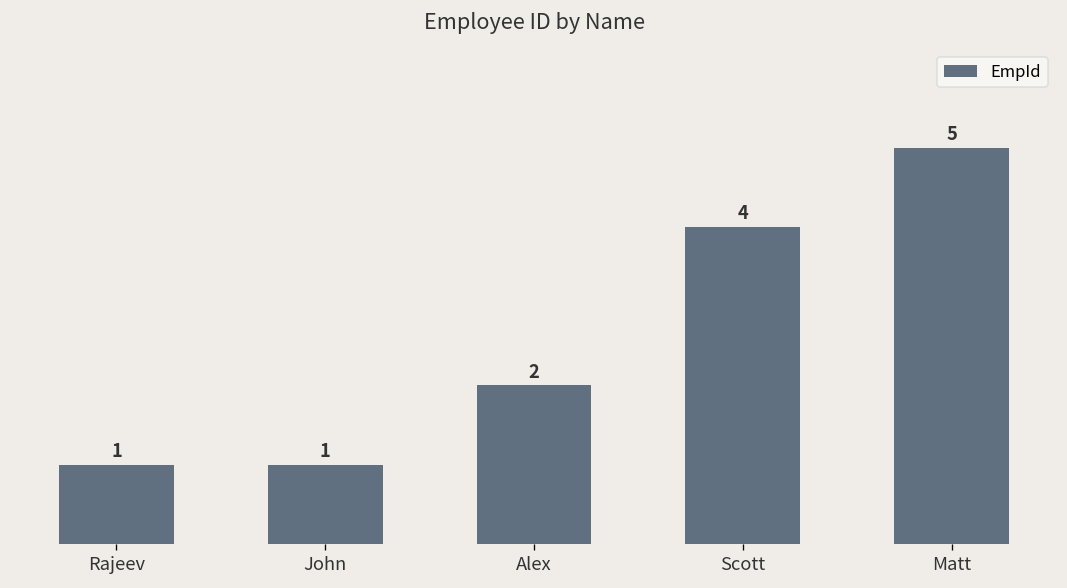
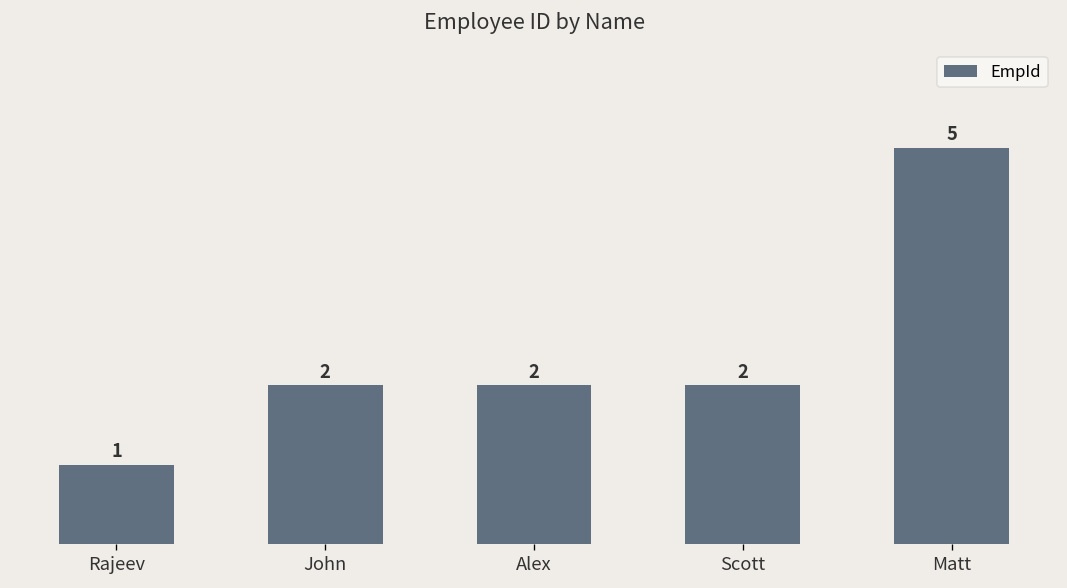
  {
    "Rajeev": 1,
-   "John": 1,
+   "John": 2,
    "Alex": 2,
-   "Scott": 4,
+   "Scott": 2,
    "Matt": 5
  }
